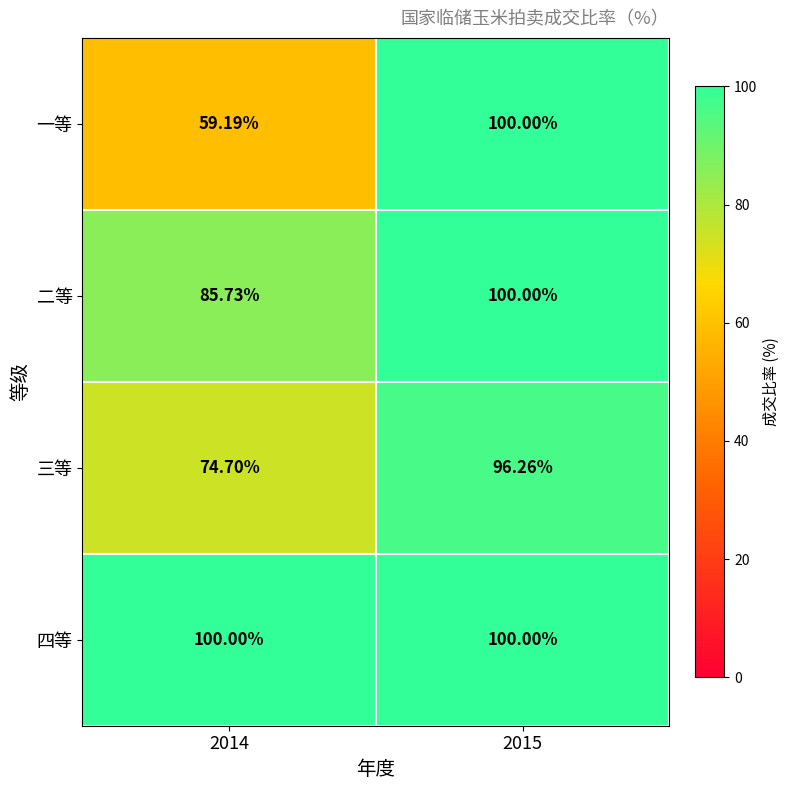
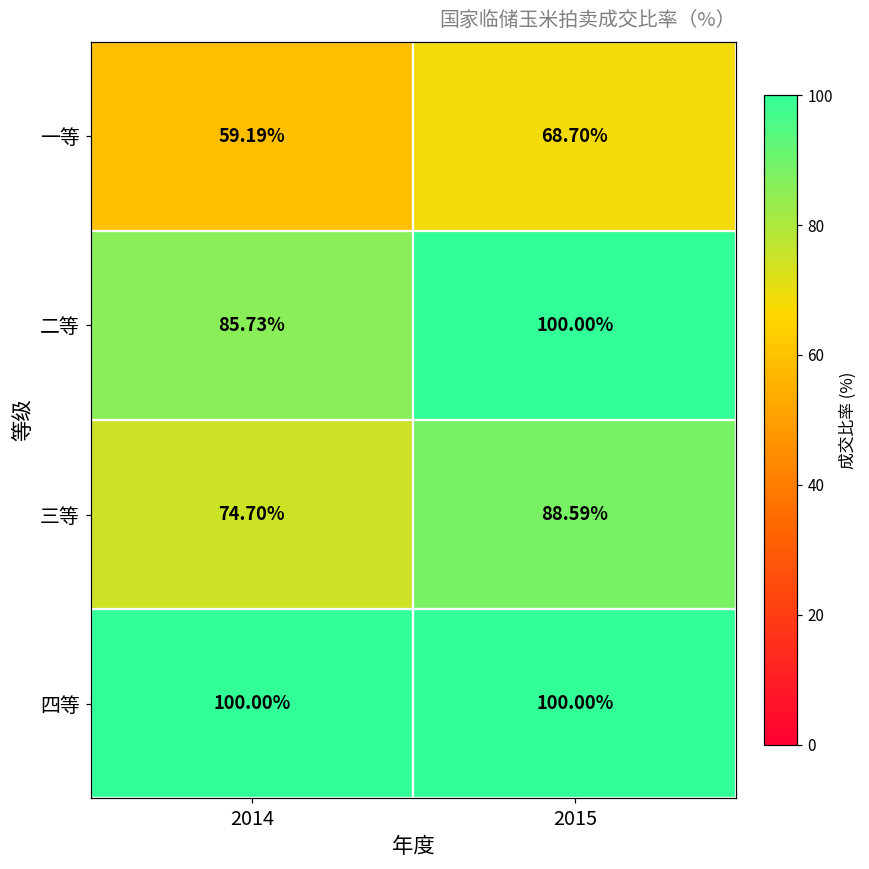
  {
    "一等": {
      "2014": "59.19%",
-     "2015": "100.00%"
+     "2015": "68.70%"
    },
    "二等": {
      "2014": "85.73%",
      "2015": "100.00%"
    },
    "三等": {
      "2014": "74.70%",
-     "2015": "96.26%"
+     "2015": "88.59%"
    },
    "四等": {
      "2014": "100.00%",
      "2015": "100.00%"
    }
  }
